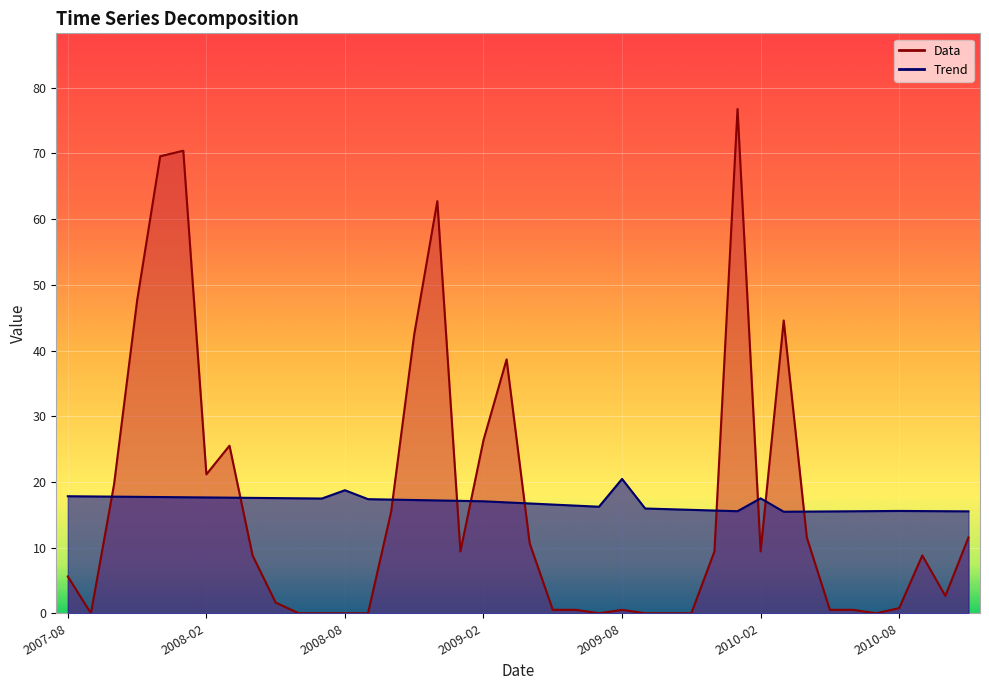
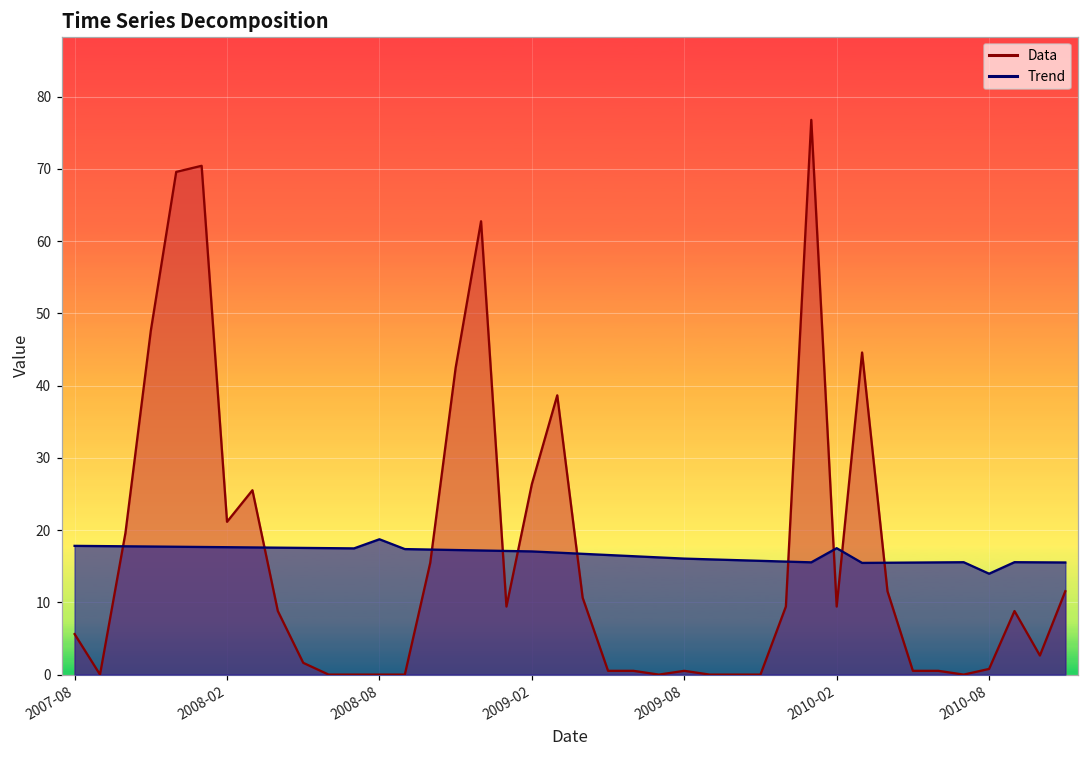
  {
    "Trend": {
      "2007-08": 18,
      "2008-02": 18,
      "2008-08": 19,
      "2009-02": 17,
-     "2009-08": 20,
+     "2009-08": 16,
      "2010-02": 17,
-     "2010-08": 16
+     "2010-08": 14
    }
  }
